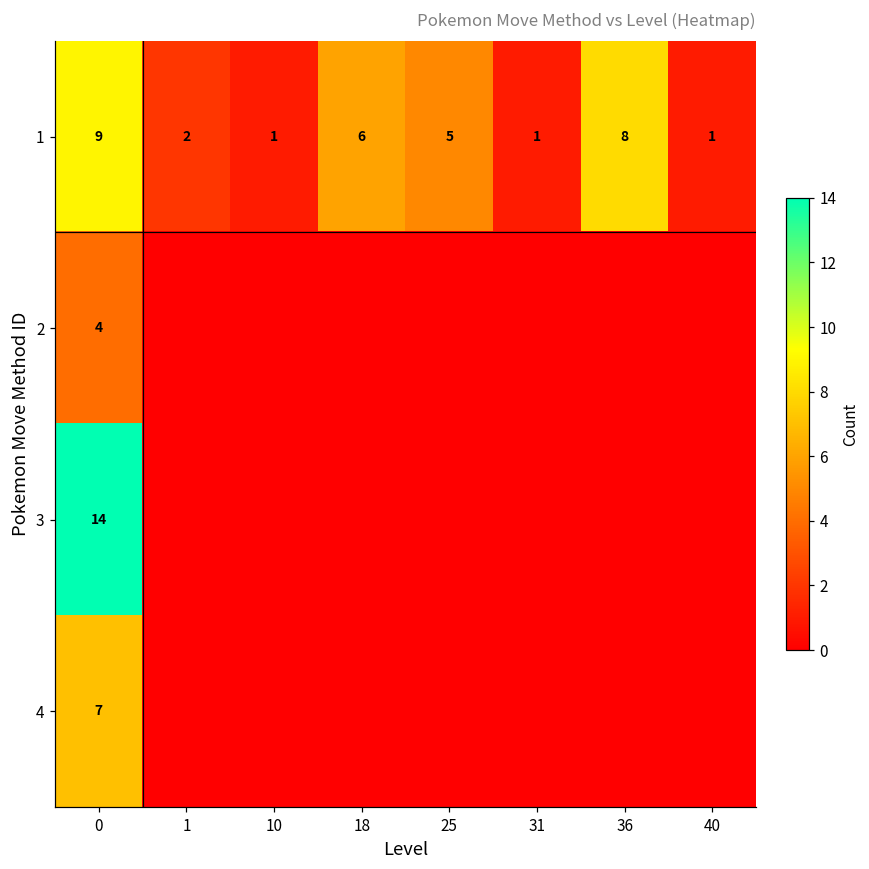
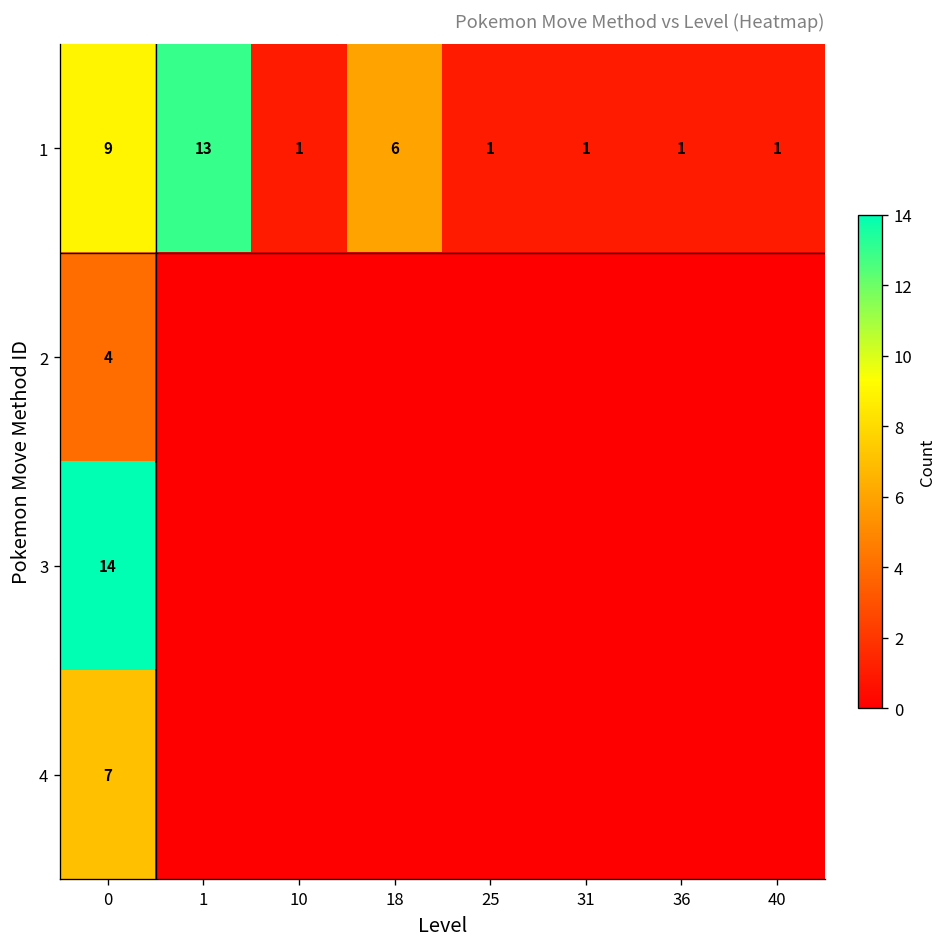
  {
    "1": {
      "0": 9,
-     "1": 2,
+     "1": 13,
      "10": 1,
      "18": 6,
-     "25": 5,
+     "25": 1,
      "31": 1,
-     "36": 8,
+     "36": 1,
      "40": 1
    },
    "2": {
      "0": 4
    },
    "3": {
      "0": 14
    },
    "4": {
      "0": 7
    }
  }
